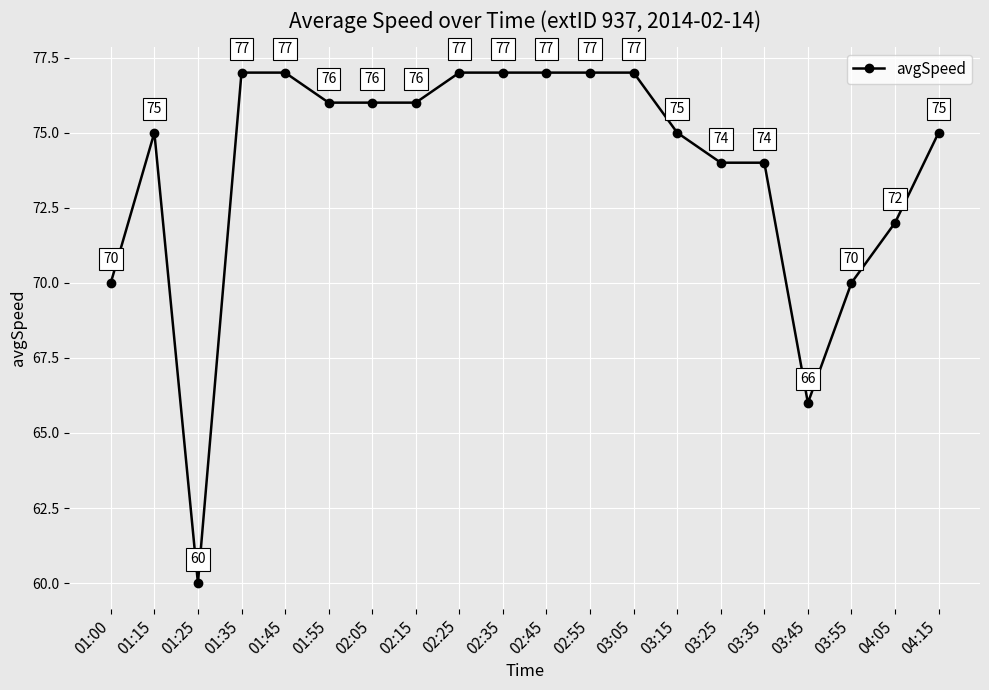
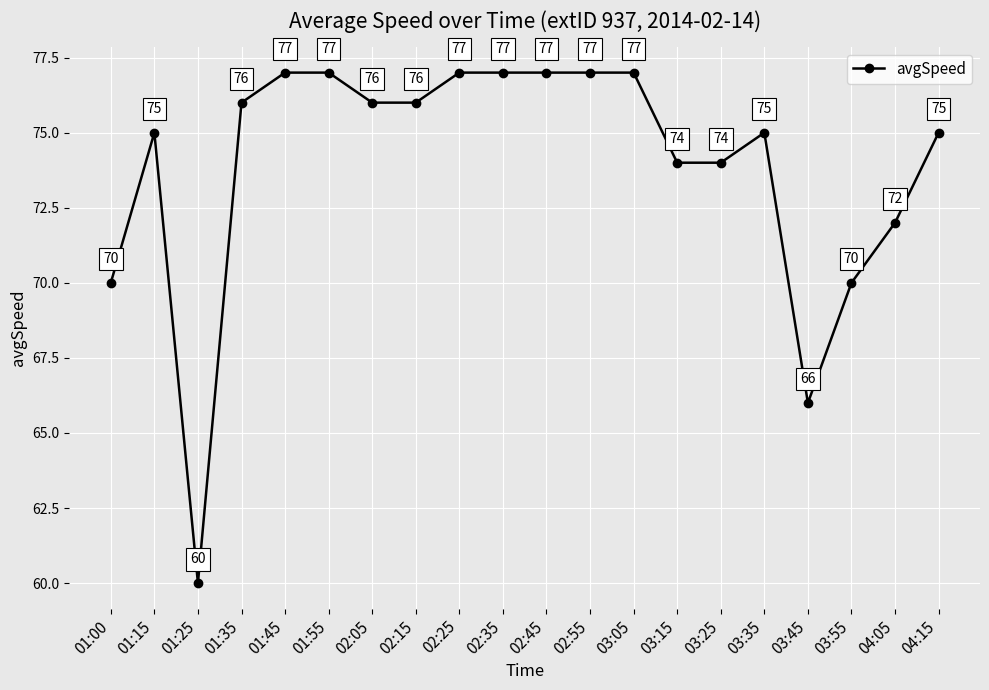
  {
-   "01:35": 77,
-   "01:55": 76,
-   "03:15": 75,
-   "03:35": 74
+   "01:35": 76,
+   "01:55": 77,
+   "03:15": 74,
+   "03:35": 75
  }
